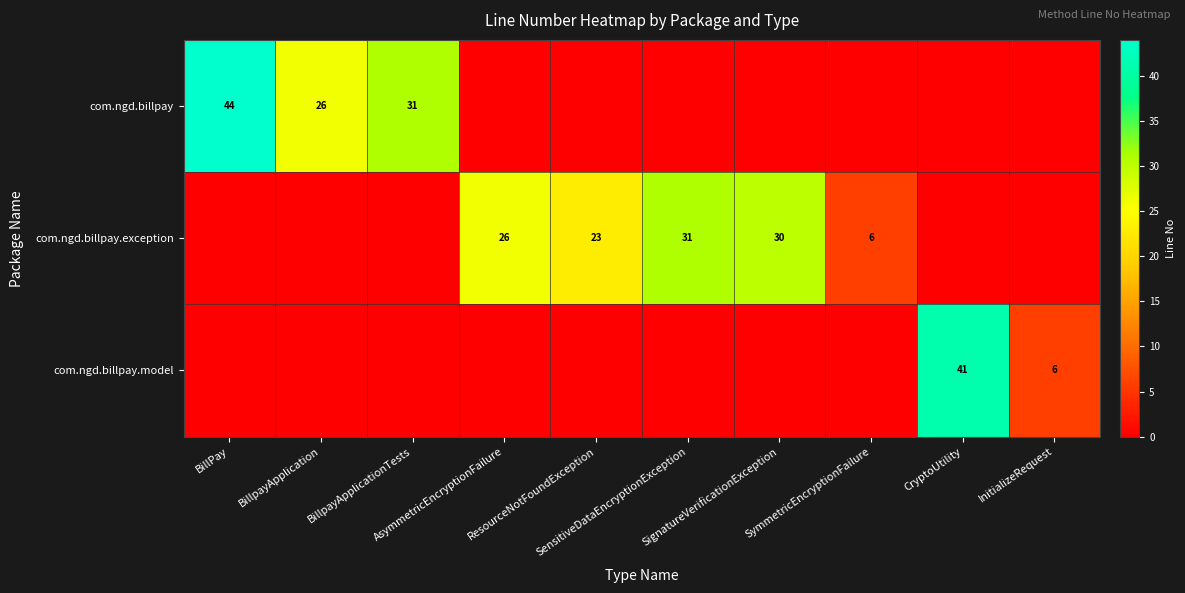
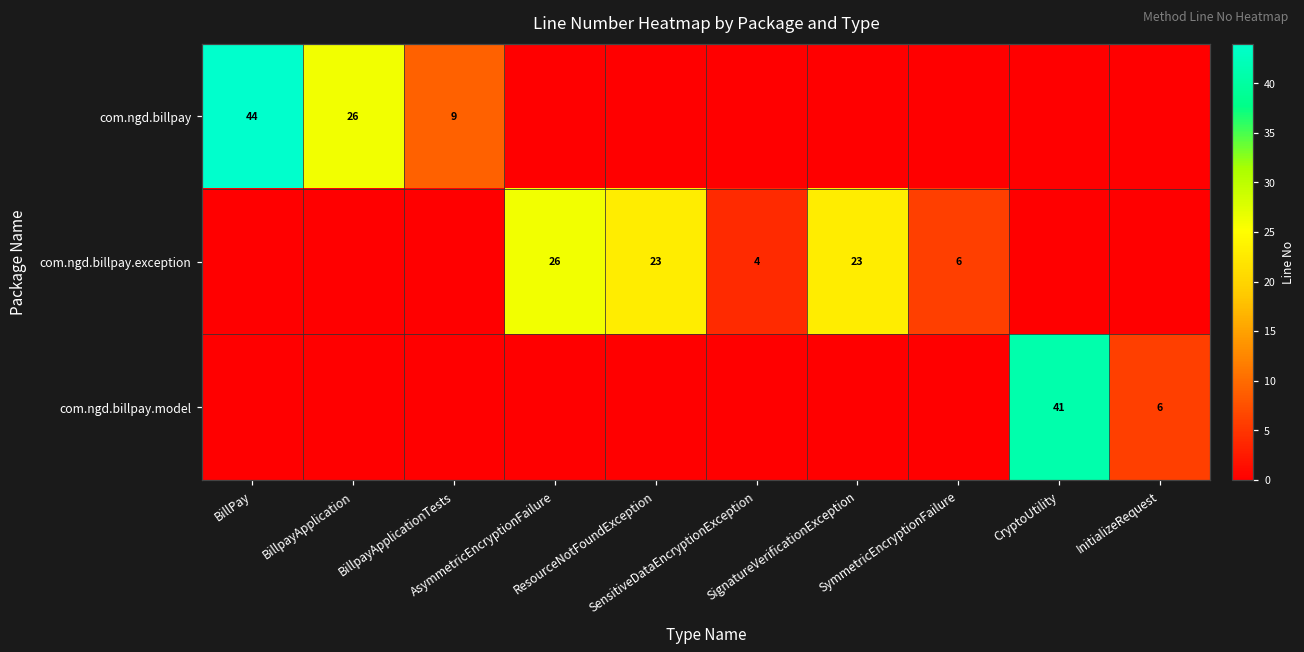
  {
    "com.ngd.billpay": {
      "BillPay": 44,
      "BillpayApplication": 26,
-     "BillpayApplicationTests": 31
+     "BillpayApplicationTests": 9
    },
    "com.ngd.billpay.exception": {
      "AsymmetricEncryptionFailure": 26,
      "ResourceNotFoundException": 23,
-     "SensitiveDataEncryptionException": 31,
-     "SignatureVerificationException": 30,
+     "SensitiveDataEncryptionException": 4,
+     "SignatureVerificationException": 23,
      "SymmetricEncryptionFailure": 6
    },
    "com.ngd.billpay.model": {
      "CryptoUtility": 41,
      "InitializeRequest": 6
    }
  }
